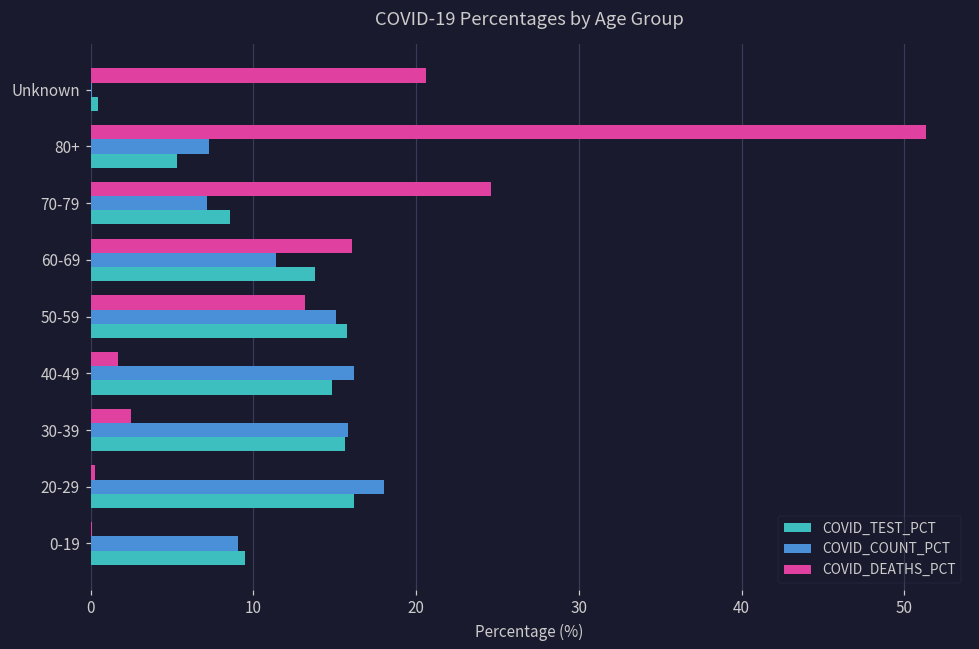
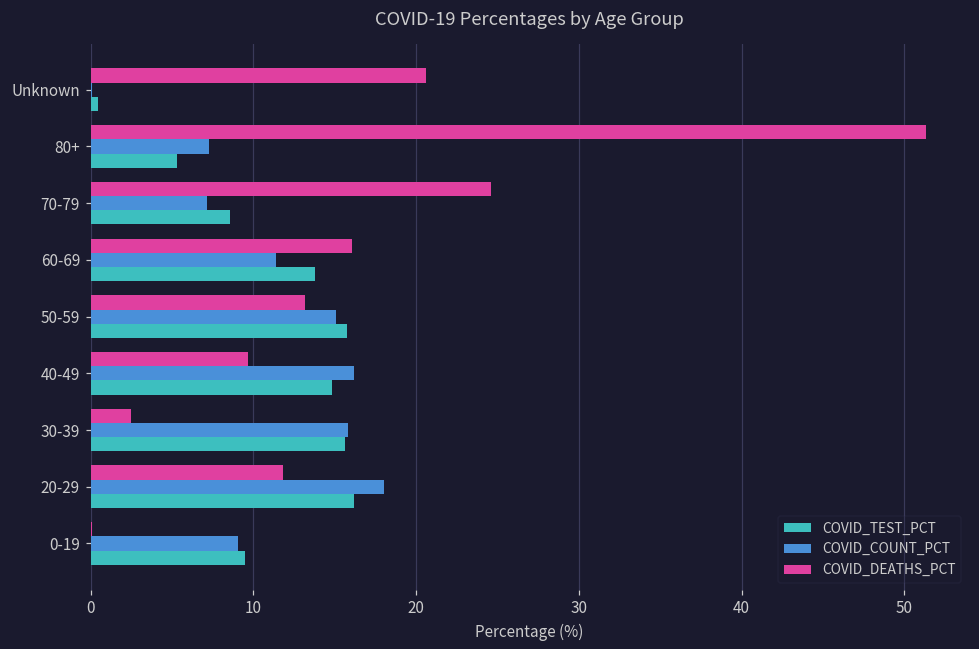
  {
    "COVID_DEATHS_PCT": {
      "Unknown": 20.6,
      "80+": 51.4,
      "70-79": 24.6,
      "60-69": 16.1,
      "50-59": 13.2,
-     "40-49": 1.7,
+     "40-49": 9.7,
      "30-39": 2.5,
-     "20-29": 0.3
+     "20-29": 11.8
    }
  }
